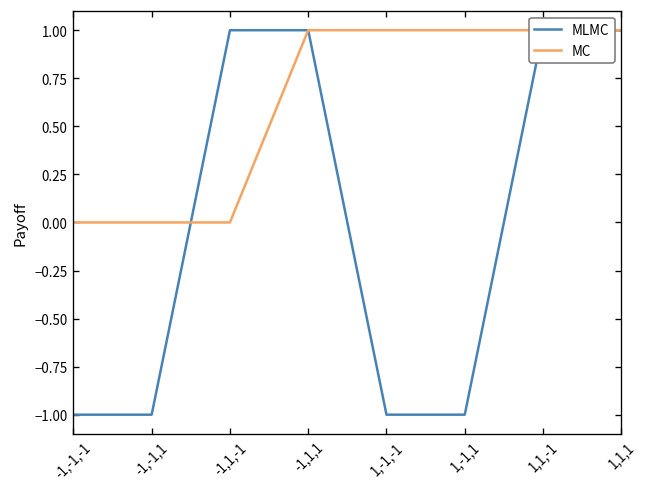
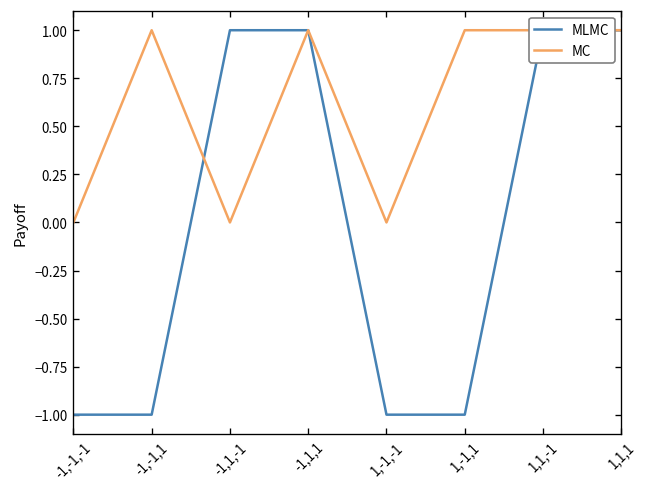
  {
    "MLMC": {
      "-1,-1,-1": -1,
      "-1,-1,1": -1,
      "-1,1,-1": 1,
      "1,-1,-1": -1,
      "1,-1,1": -1
    },
    "MC": {
      "-1,-1,-1": 0,
-     "-1,-1,1": 0,
+     "-1,-1,1": 1,
      "-1,1,-1": 0,
-     "1,-1,-1": 1,
+     "1,-1,-1": 0,
      "1,-1,1": 1
    }
  }
